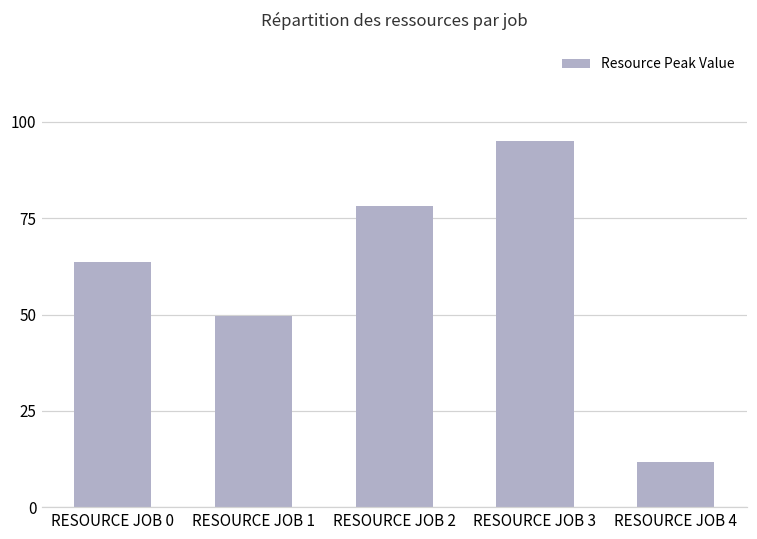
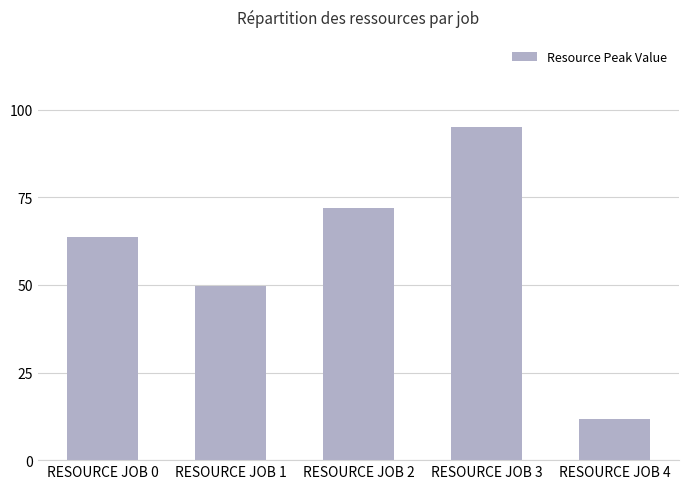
  {
    "RESOURCE JOB 0": 64,
    "RESOURCE JOB 1": 50,
-   "RESOURCE JOB 2": 78,
+   "RESOURCE JOB 2": 72,
    "RESOURCE JOB 3": 95,
    "RESOURCE JOB 4": 12
  }
